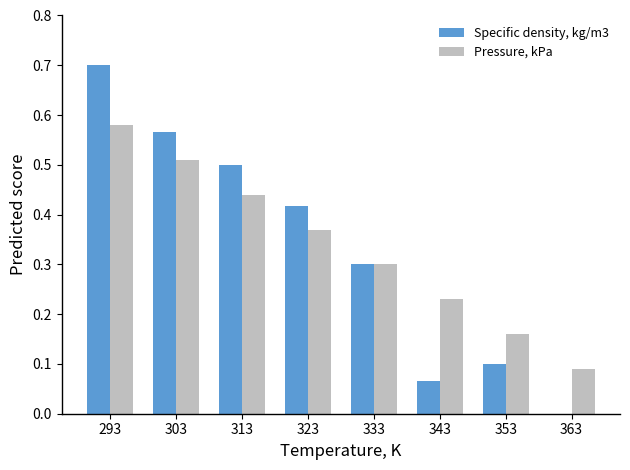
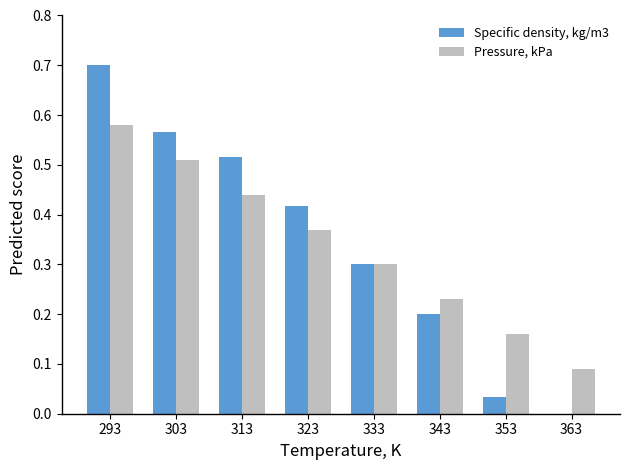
  {
    "Specific density, kg/m3": {
      "293": 0.70,
      "303": 0.57,
-     "313": 0.50,
+     "313": 0.52,
      "323": 0.42,
      "333": 0.30,
-     "343": 0.07,
-     "353": 0.10,
+     "343": 0.20,
+     "353": 0.03,
      "363": 0.00
    },
    "Pressure, kPa": {
      "293": 0.58,
      "303": 0.51,
      "313": 0.44,
      "323": 0.37,
      "333": 0.30,
      "343": 0.23,
      "353": 0.16,
      "363": 0.09
    }
  }
